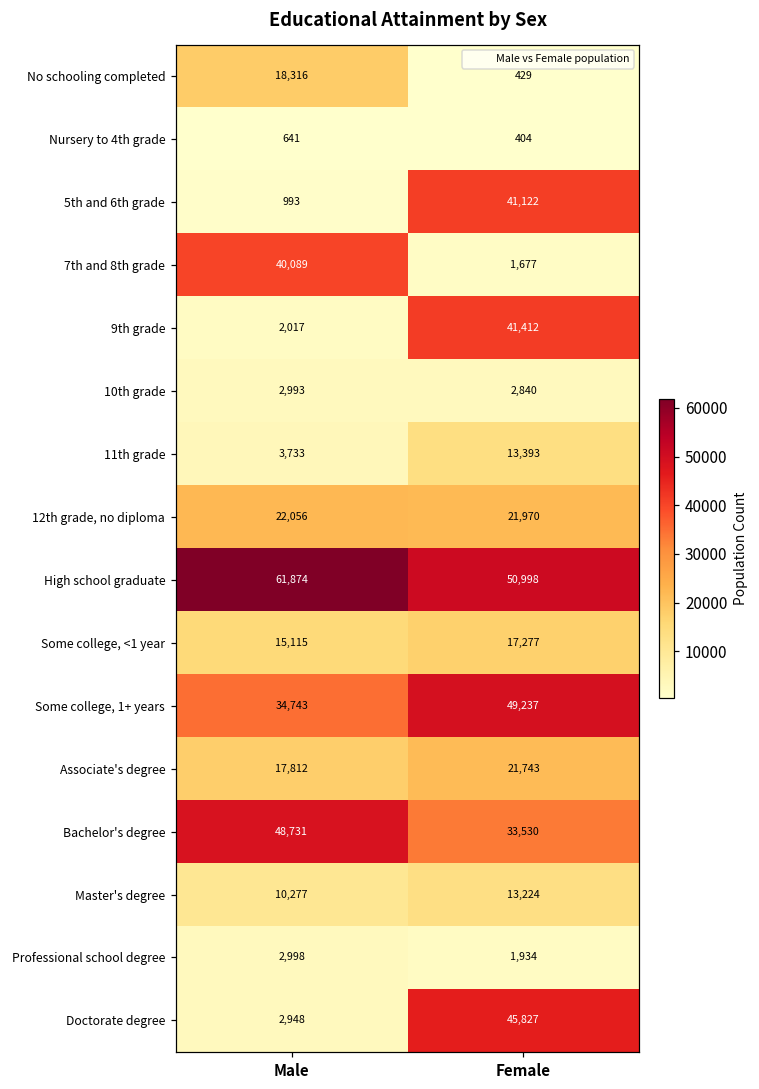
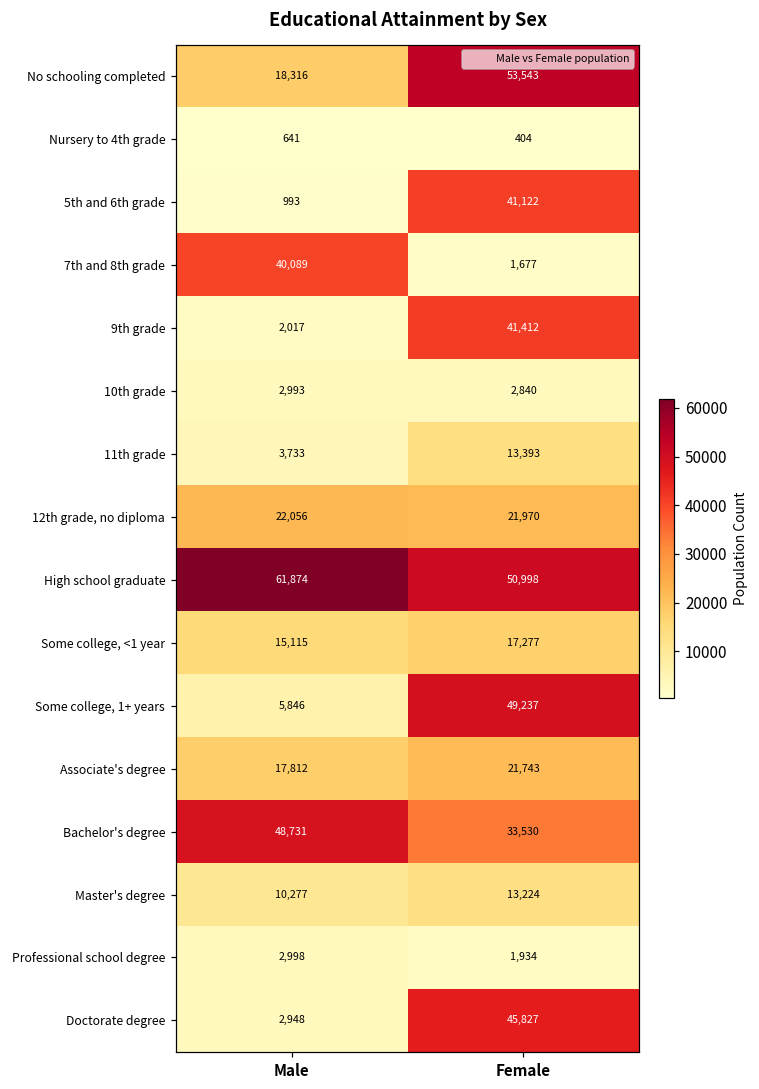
  {
    "No schooling completed": {
      "Male": "18,316",
-     "Female": "429"
+     "Female": "53,543"
    },
    "Nursery to 4th grade": {
      "Male": "641",
      "Female": "404"
    },
    "5th and 6th grade": {
      "Male": "993",
      "Female": "41,122"
    },
    "7th and 8th grade": {
      "Male": "40,089",
      "Female": "1,677"
    },
    "9th grade": {
      "Male": "2,017",
      "Female": "41,412"
    },
    "10th grade": {
      "Male": "2,993",
      "Female": "2,840"
    },
    "11th grade": {
      "Male": "3,733",
      "Female": "13,393"
    },
    "12th grade, no diploma": {
      "Male": "22,056",
      "Female": "21,970"
    },
    "High school graduate": {
      "Male": "61,874",
      "Female": "50,998"
    },
    "Some college, <1 year": {
      "Male": "15,115",
      "Female": "17,277"
    },
    "Some college, 1+ years": {
-     "Male": "34,743",
+     "Male": "5,846",
      "Female": "49,237"
    },
    "Associate's degree": {
      "Male": "17,812",
      "Female": "21,743"
    },
    "Bachelor's degree": {
      "Male": "48,731",
      "Female": "33,530"
    },
    "Master's degree": {
      "Male": "10,277",
      "Female": "13,224"
    },
    "Professional school degree": {
      "Male": "2,998",
      "Female": "1,934"
    },
    "Doctorate degree": {
      "Male": "2,948",
      "Female": "45,827"
    }
  }
